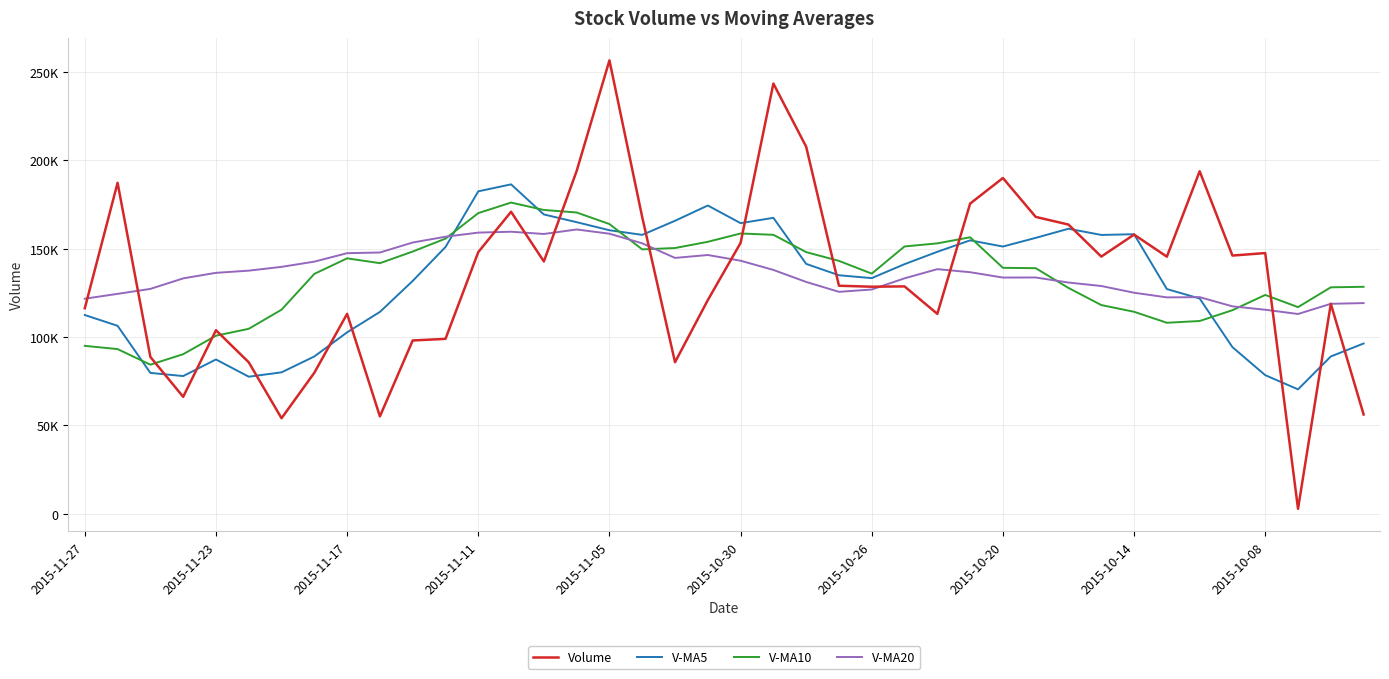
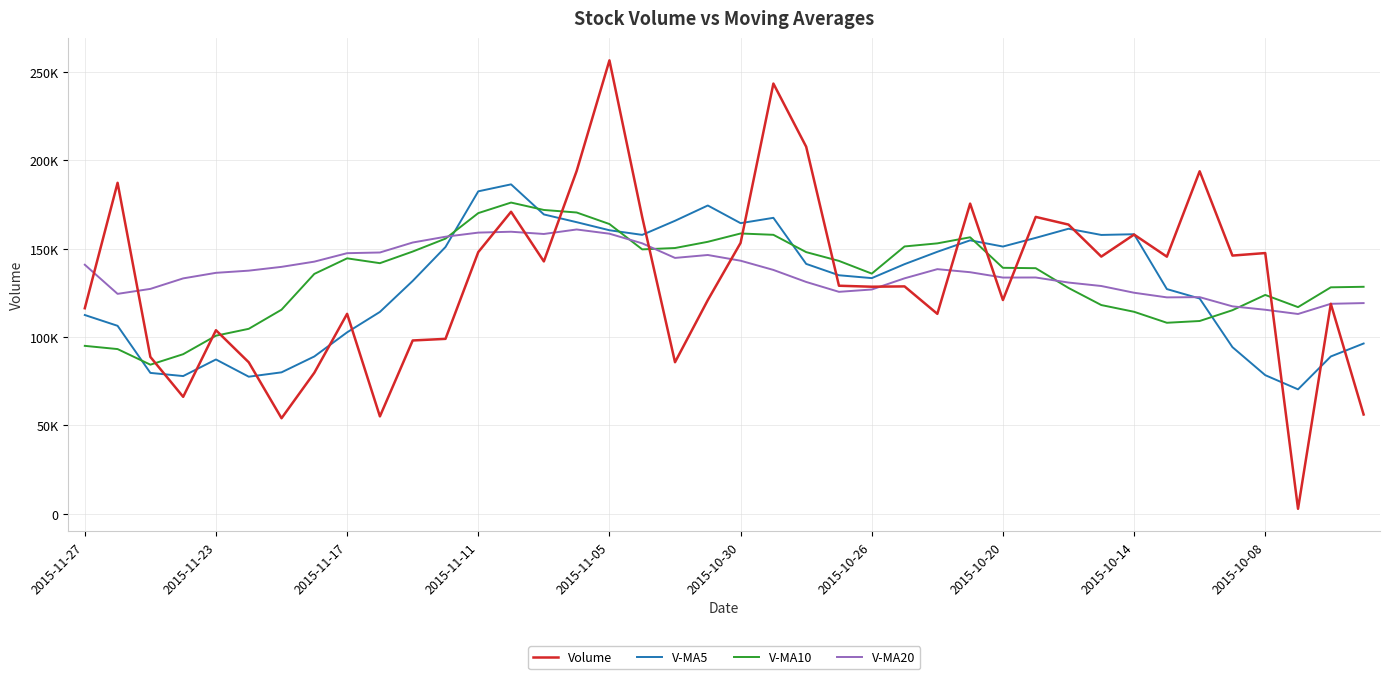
  {
    "Volume": {
      "2015-11-27": 116000,
      "2015-11-23": 104000,
      "2015-11-17": 113000,
      "2015-11-11": 148000,
      "2015-11-05": 257000,
      "2015-10-30": 153000,
      "2015-10-26": 129000,
-     "2015-10-20": 190000,
+     "2015-10-20": 121000,
      "2015-10-08": 148000
    },
    "V-MA5": {
      "2015-11-27": 113000,
      "2015-11-23": 87000,
      "2015-11-17": 103000,
      "2015-11-11": 183000,
      "2015-11-05": 161000,
      "2015-10-30": 165000,
      "2015-10-26": 133000,
      "2015-10-20": 151000,
      "2015-10-08": 78000
    },
    "V-MA10": {
      "2015-11-27": 95000,
      "2015-11-23": 101000,
      "2015-11-17": 145000,
      "2015-11-11": 170000,
      "2015-11-05": 164000,
      "2015-10-30": 159000,
      "2015-10-26": 136000,
      "2015-10-20": 139000,
      "2015-10-14": 114000,
      "2015-10-08": 124000
    },
    "V-MA20": {
-     "2015-11-27": 122000,
+     "2015-11-27": 141000,
      "2015-11-23": 136000,
      "2015-11-17": 148000,
      "2015-11-11": 159000,
      "2015-11-05": 159000,
      "2015-10-30": 143000,
      "2015-10-26": 127000,
      "2015-10-20": 134000,
      "2015-10-14": 125000,
      "2015-10-08": 116000
    }
  }
